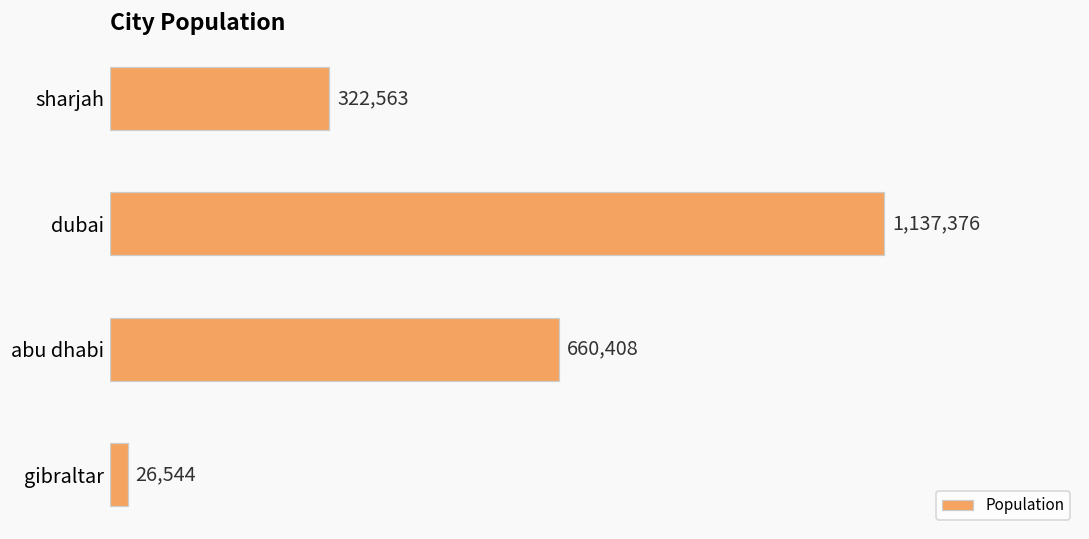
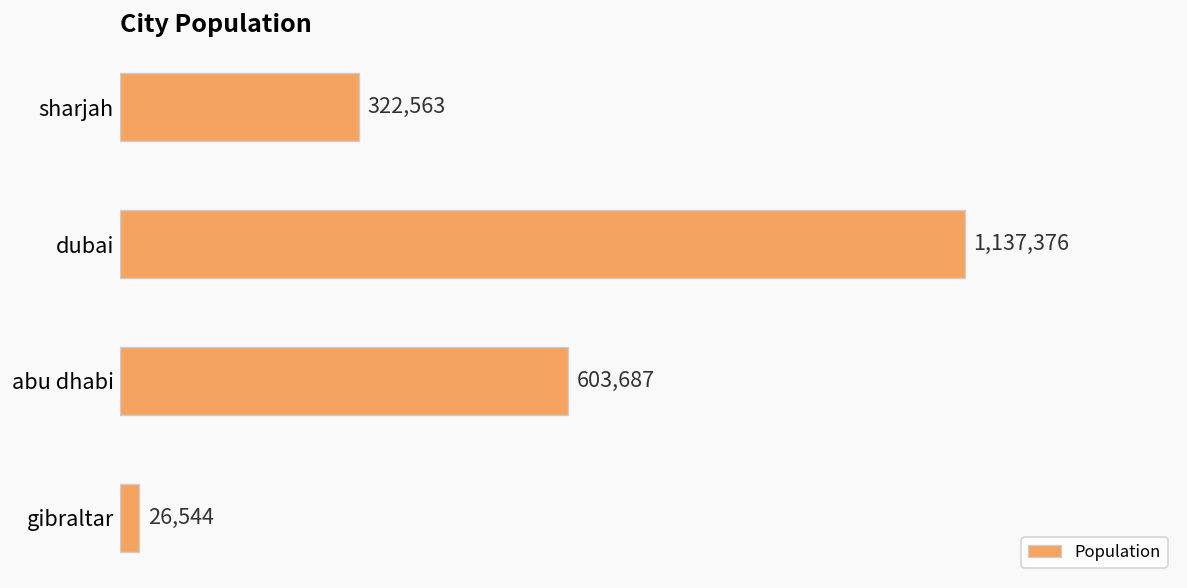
  {
    "sharjah": "322,563",
    "dubai": "1,137,376",
-   "abu dhabi": "660,408",
+   "abu dhabi": "603,687",
    "gibraltar": "26,544"
  }
